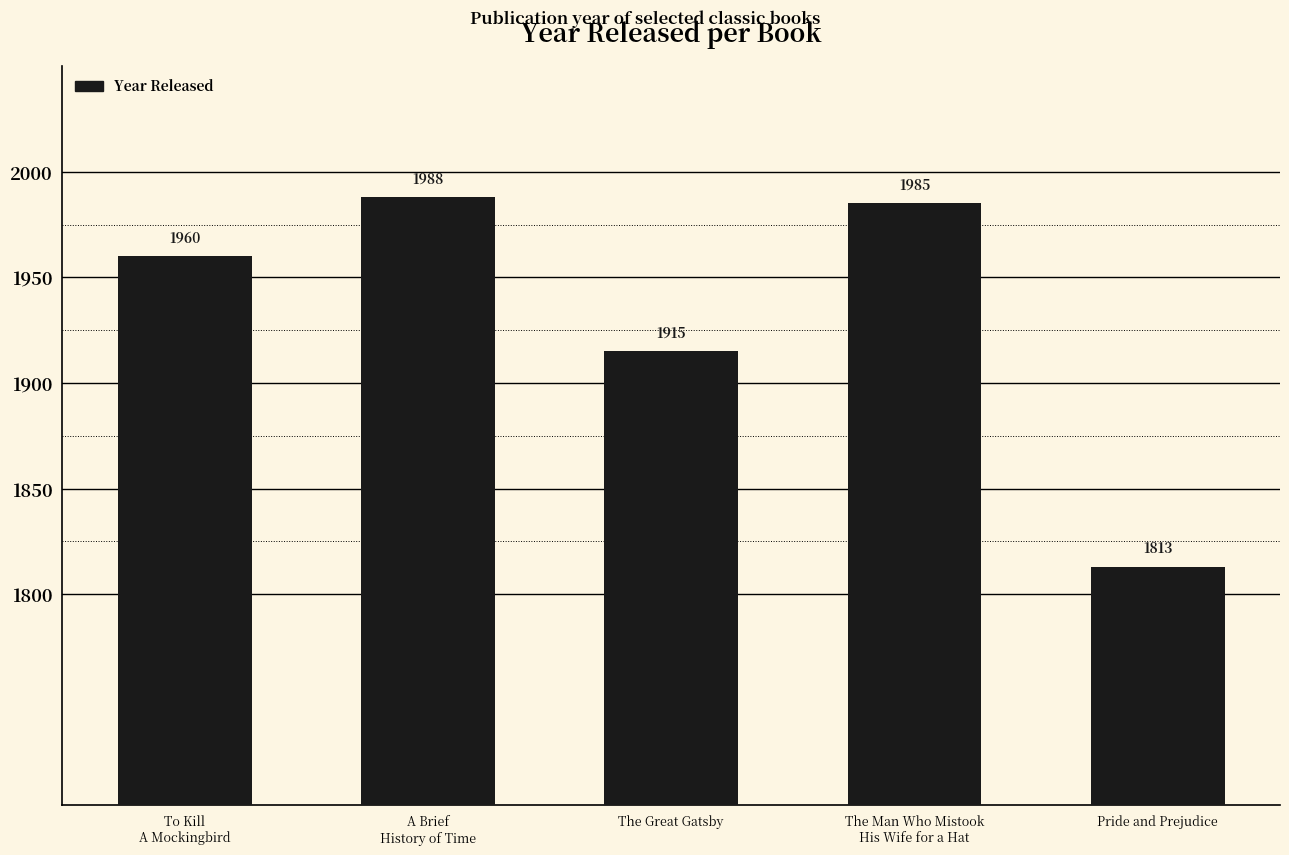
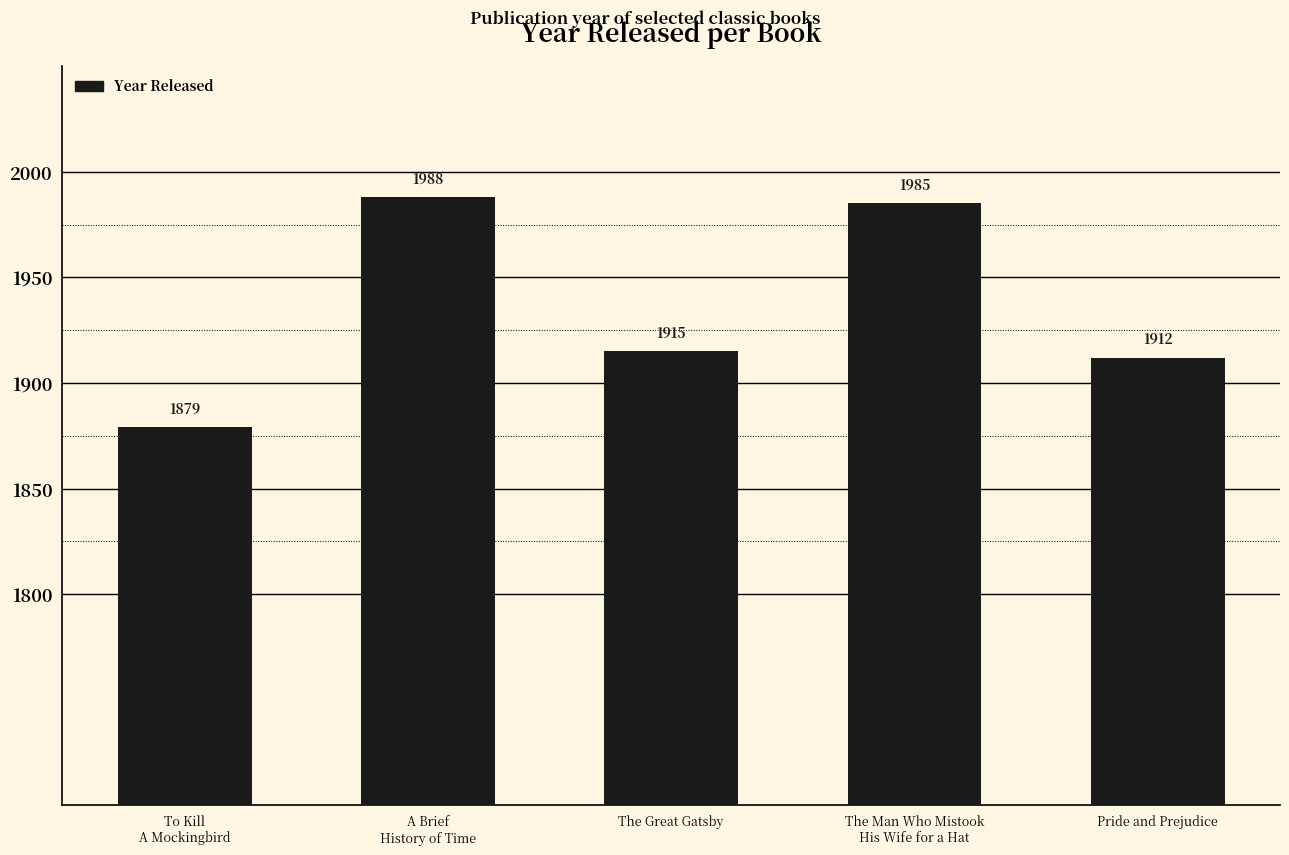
  {
-   "To Kill A Mockingbird": 1960,
+   "To Kill A Mockingbird": 1879,
    "A Brief History of Time": 1988,
    "The Great Gatsby": 1915,
    "The Man Who Mistook His Wife for a Hat": 1985,
-   "Pride and Prejudice": 1813
+   "Pride and Prejudice": 1912
  }
